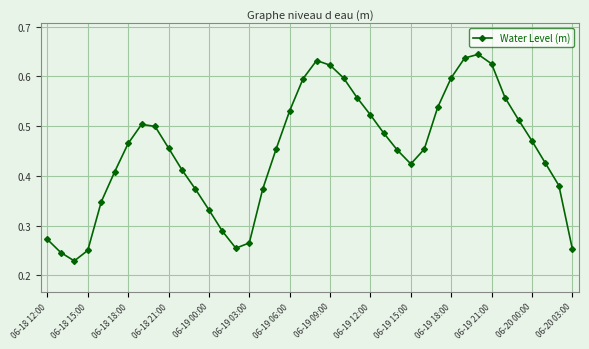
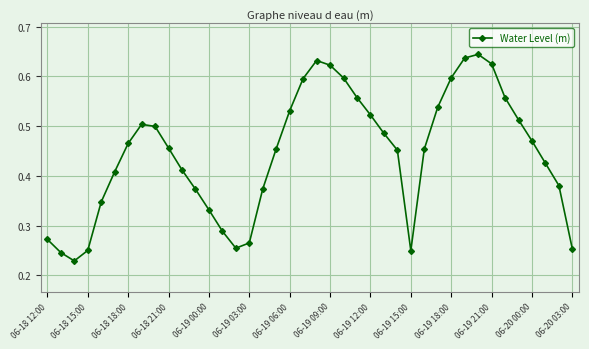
  {
    "06-18 12:00": 0.27,
    "06-18 15:00": 0.25,
    "06-18 18:00": 0.46,
    "06-18 21:00": 0.46,
    "06-19 00:00": 0.33,
    "06-19 03:00": 0.26,
    "06-19 06:00": 0.53,
    "06-19 09:00": 0.62,
    "06-19 12:00": 0.52,
-   "06-19 15:00": 0.42,
+   "06-19 15:00": 0.25,
    "06-19 18:00": 0.60,
    "06-19 21:00": 0.63,
    "06-20 00:00": 0.47,
    "06-20 03:00": 0.25
  }
